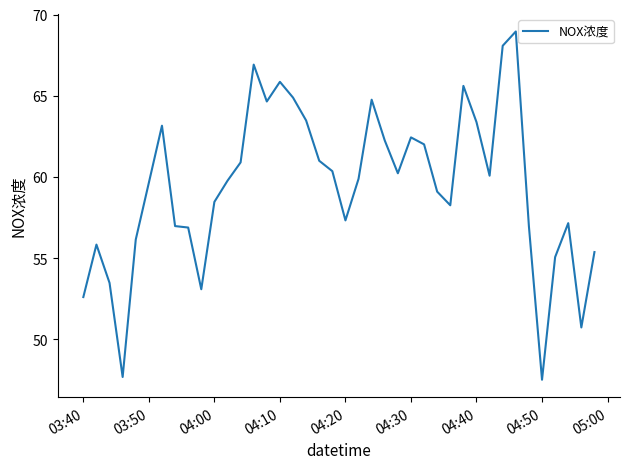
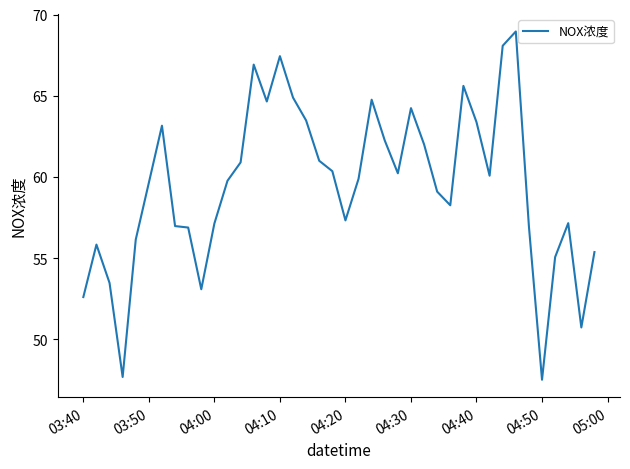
  {
    "03:40": 52.6,
    "03:50": 59.7,
-   "04:00": 58.5,
-   "04:10": 65.9,
+   "04:00": 57.1,
+   "04:10": 67.4,
    "04:20": 57.3,
-   "04:30": 62.4,
+   "04:30": 64.2,
    "04:40": 63.4,
    "04:50": 47.5
  }
